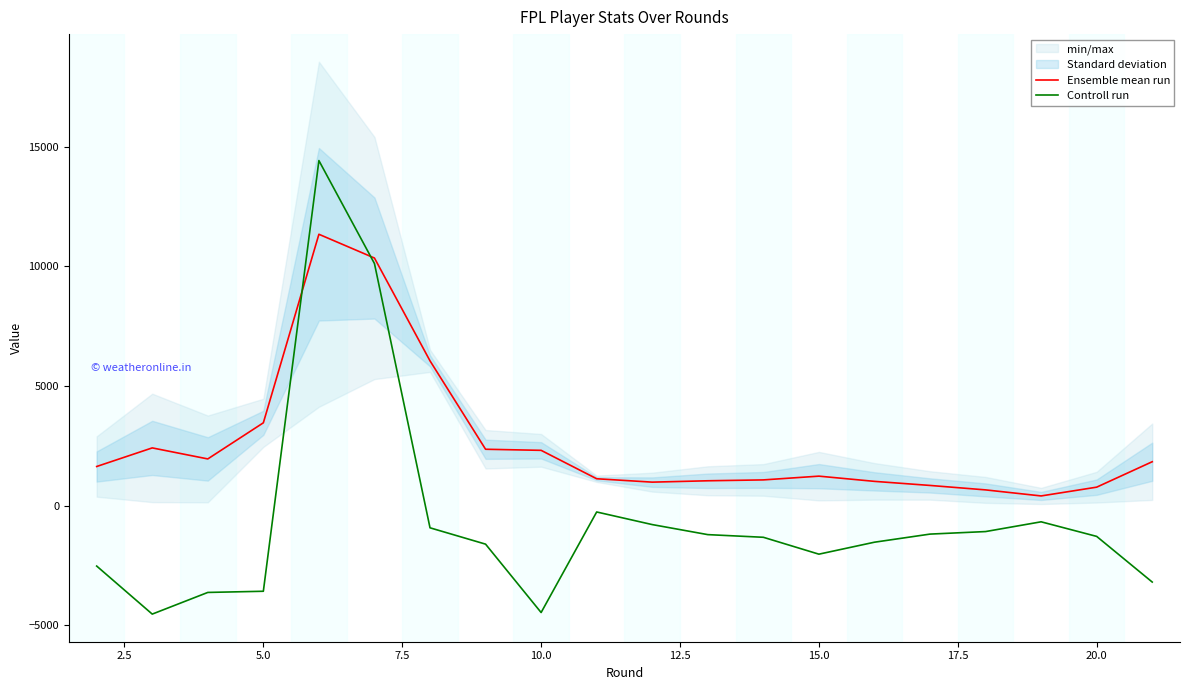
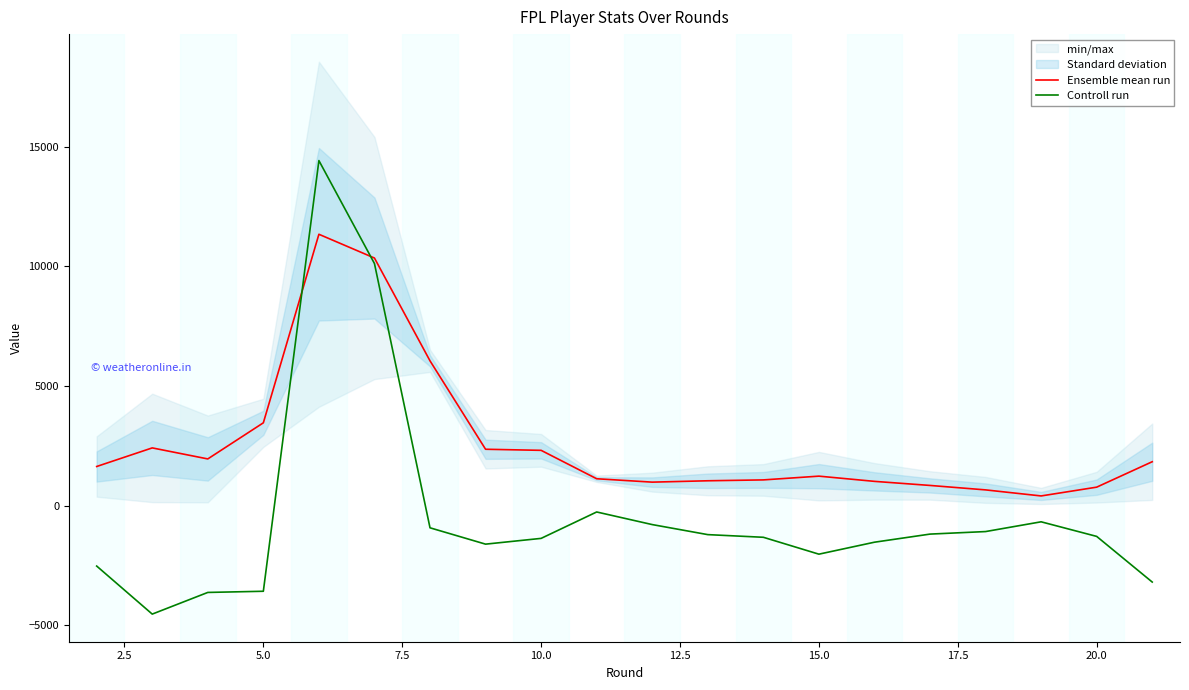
  {
    "Ensemble mean run": {
      "5.0": 3500,
      "10.0": 2300,
      "15.0": 1200,
      "20.0": 800
    },
    "Controll run": {
      "5.0": -3600,
-     "10.0": -4500,
+     "10.0": -1400,
      "15.0": -2000,
      "20.0": -1300
    }
  }
